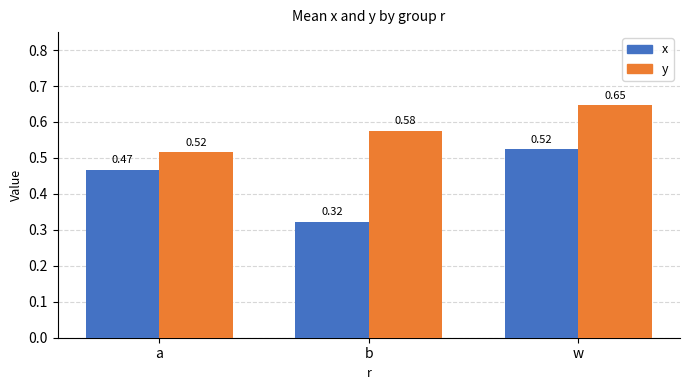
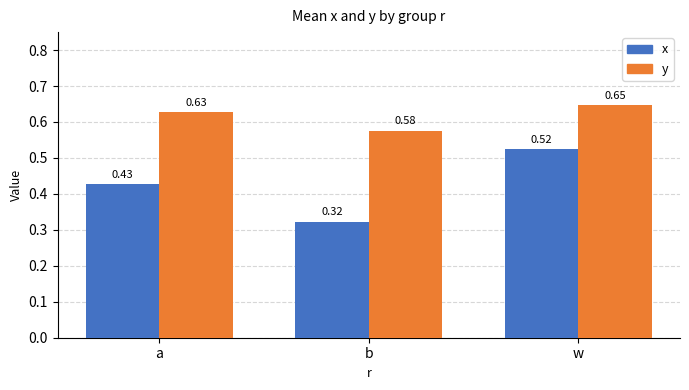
  {
    "x": {
-     "a": 0.47,
+     "a": 0.43,
      "b": 0.32,
      "w": 0.52
    },
    "y": {
-     "a": 0.52,
+     "a": 0.63,
      "b": 0.58,
      "w": 0.65
    }
  }
